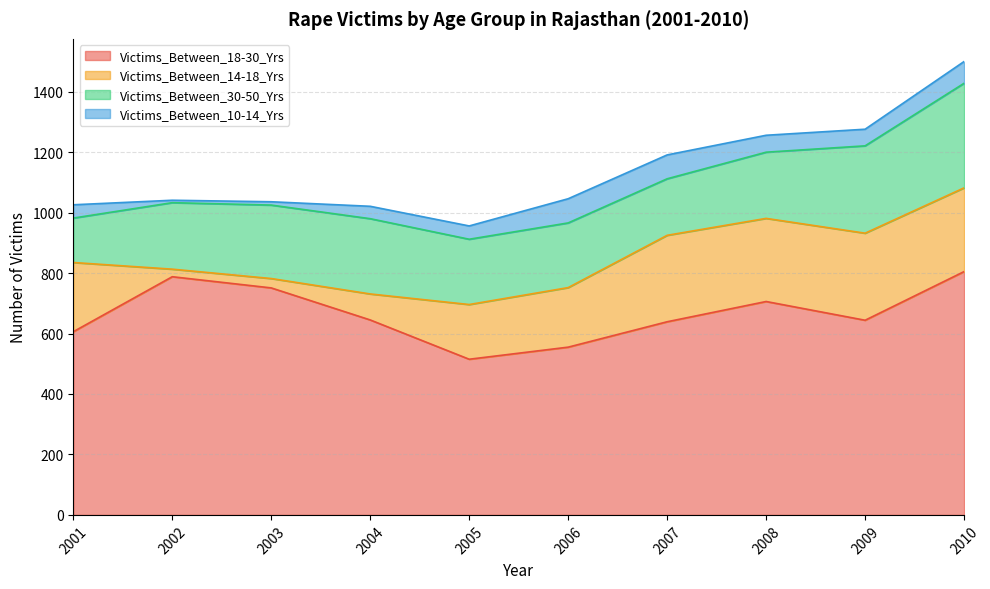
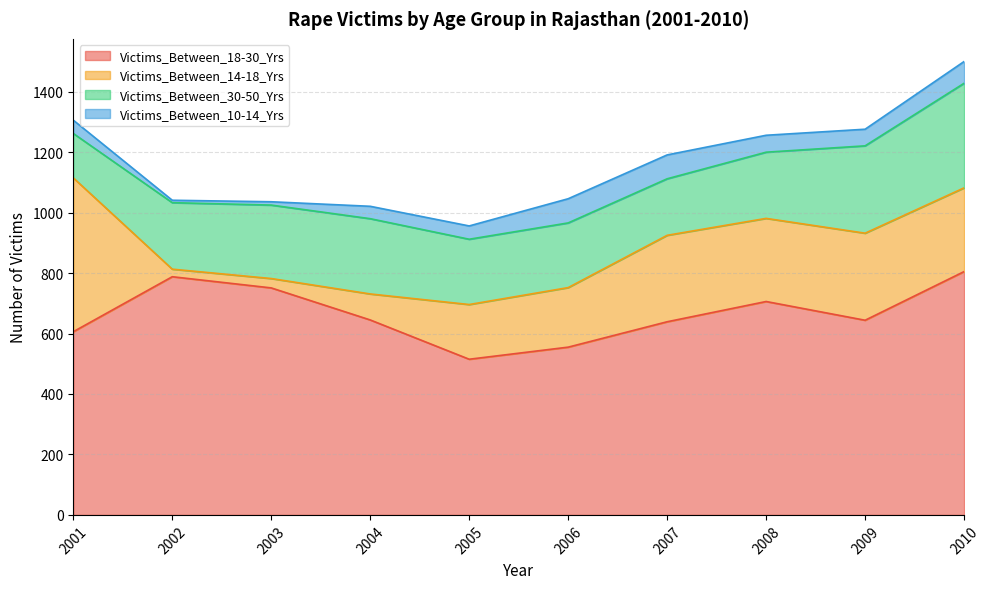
  {
    "Victims_Between_18-30_Yrs": {
      "2001": 610,
      "2002": 790,
      "2003": 750,
      "2004": 650,
      "2005": 520,
      "2006": 560,
      "2007": 640,
      "2008": 710,
      "2009": 640,
      "2010": 810
    },
    "Victims_Between_14-18_Yrs": {
-     "2001": 230,
+     "2001": 510,
      "2002": 30,
      "2003": 30,
      "2004": 90,
      "2005": 180,
      "2006": 200,
      "2007": 290,
      "2008": 280,
      "2009": 290,
      "2010": 280
    },
    "Victims_Between_30-50_Yrs": {
      "2001": 150,
      "2003": 240,
      "2004": 250,
      "2005": 220,
      "2006": 210,
      "2007": 190,
      "2008": 220,
      "2009": 290,
      "2010": 350
    },
    "Victims_Between_10-14_Yrs": {
      "2001": 40,
      "2003": 10,
      "2004": 40,
      "2005": 40,
      "2006": 80,
      "2007": 80,
      "2008": 60,
      "2009": 60,
      "2010": 70
    }
  }
